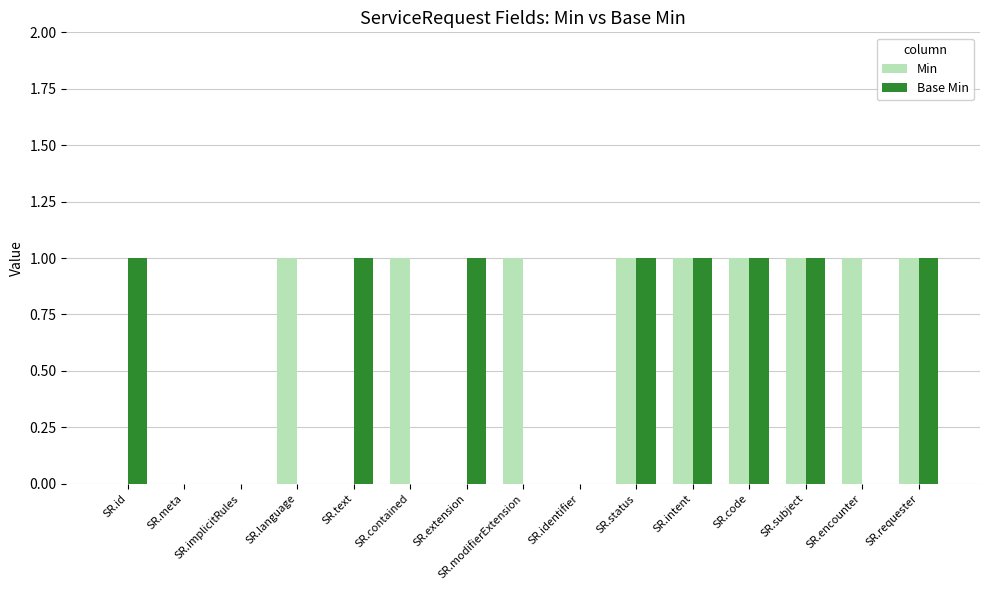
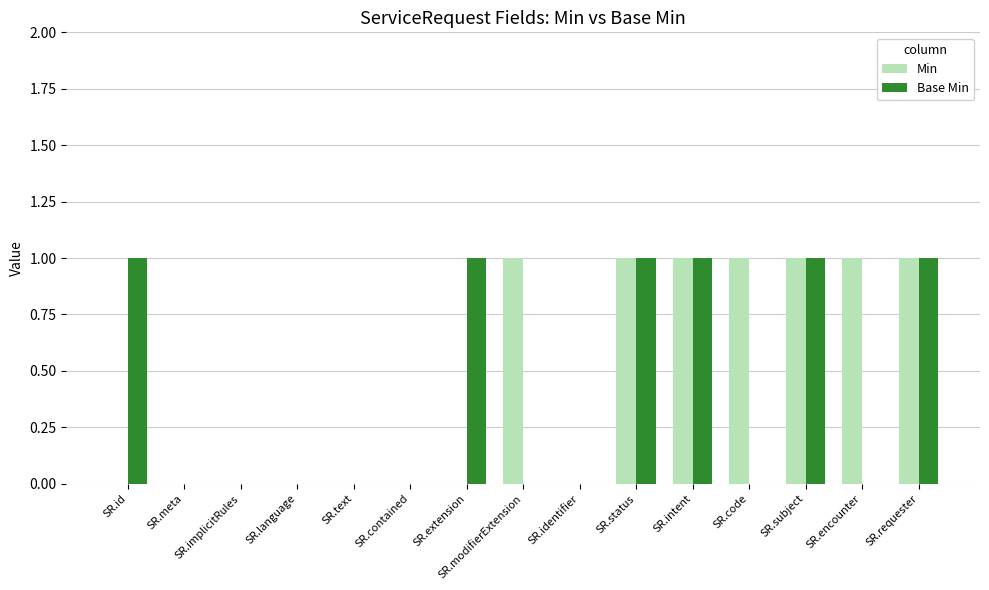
  {
    "Min": {
      "SR.id": 0,
      "SR.meta": 0,
      "SR.implicitRules": 0,
-     "SR.language": 1,
+     "SR.language": 0,
      "SR.text": 0,
-     "SR.contained": 1,
+     "SR.contained": 0,
      "SR.extension": 0,
      "SR.modifierExtension": 1,
      "SR.identifier": 0,
      "SR.status": 1,
      "SR.intent": 1,
      "SR.code": 1,
      "SR.subject": 1,
      "SR.encounter": 1,
      "SR.requester": 1
    },
    "Base Min": {
      "SR.id": 1,
      "SR.meta": 0,
      "SR.implicitRules": 0,
      "SR.language": 0,
-     "SR.text": 1,
+     "SR.text": 0,
      "SR.contained": 0,
      "SR.extension": 1,
      "SR.modifierExtension": 0,
      "SR.identifier": 0,
      "SR.status": 1,
      "SR.intent": 1,
-     "SR.code": 1,
+     "SR.code": 0,
      "SR.subject": 1,
      "SR.encounter": 0,
      "SR.requester": 1
    }
  }
